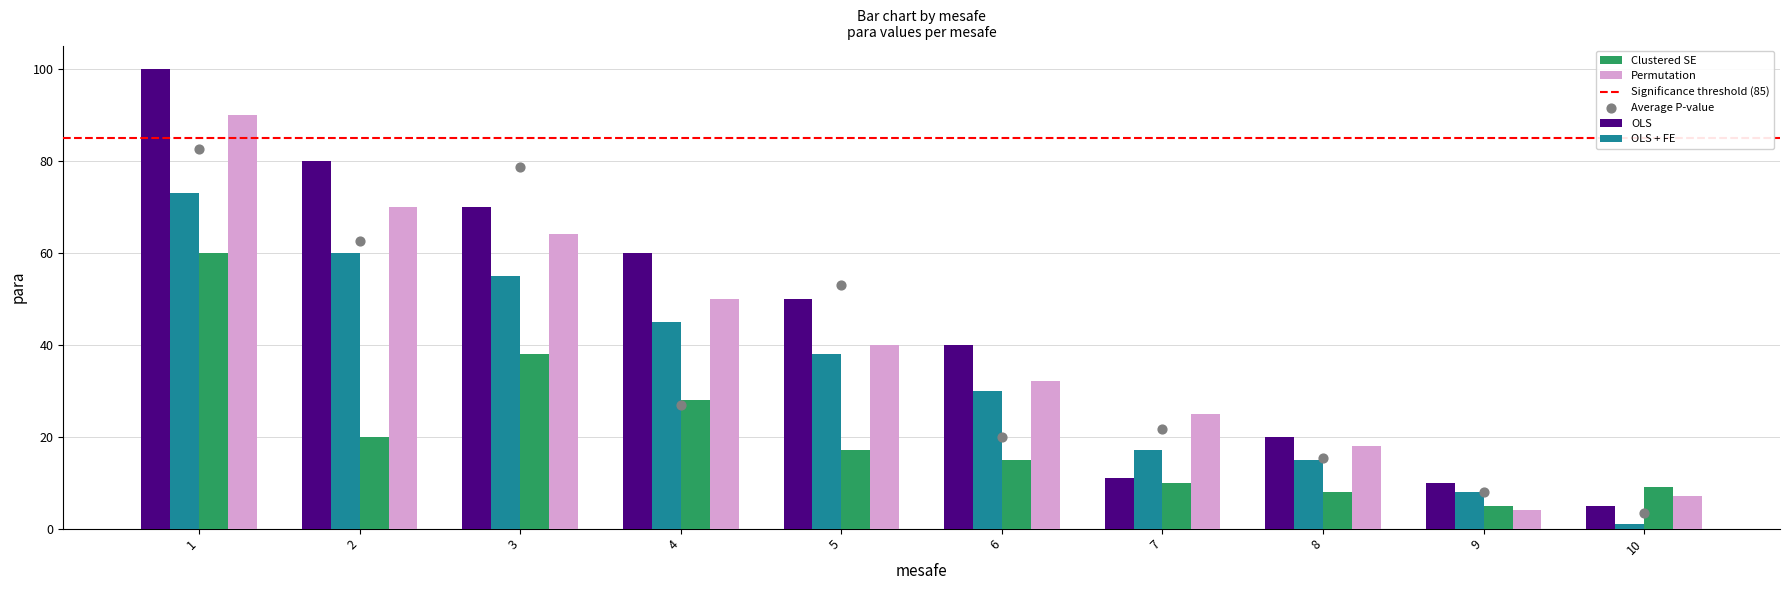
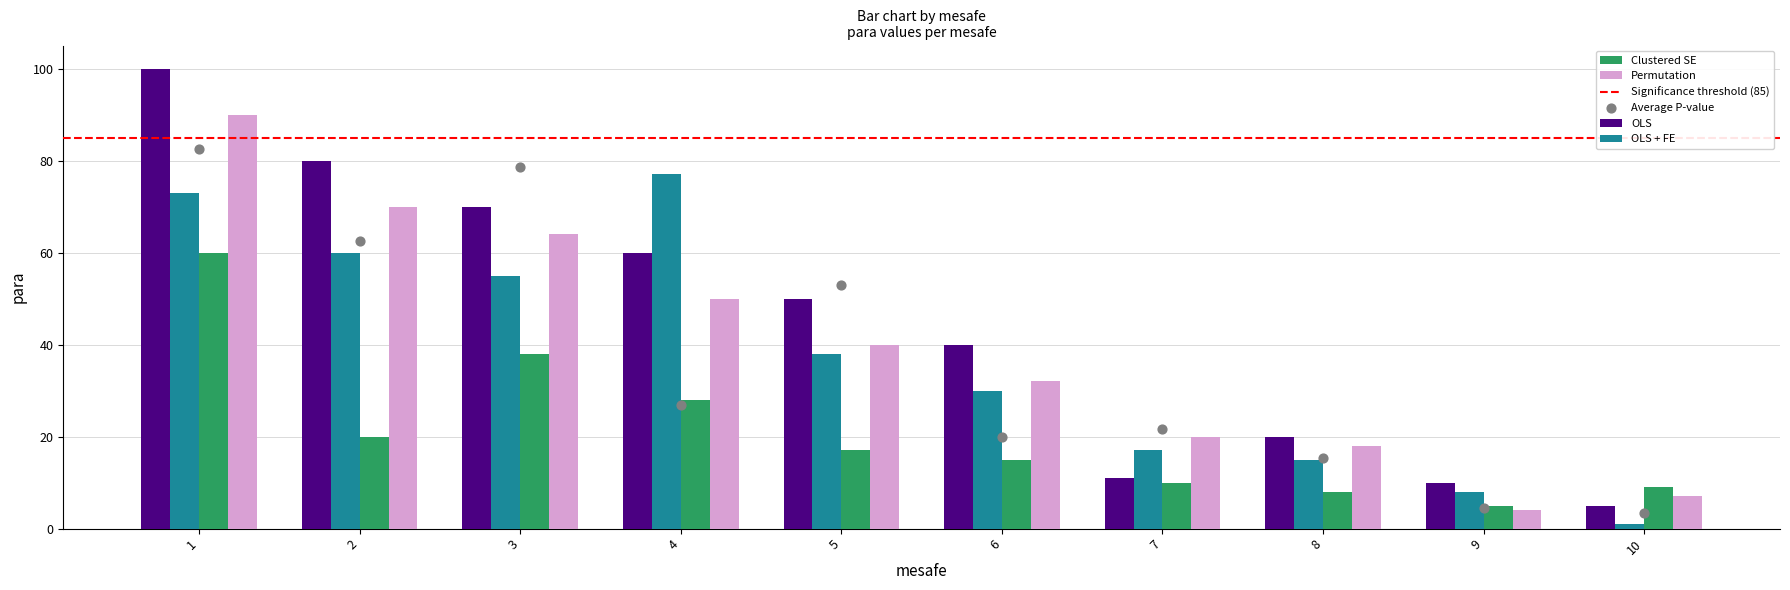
  {
    "OLS": {
      "1": 100,
      "2": 80,
      "3": 70,
      "4": 60,
      "5": 50,
      "6": 40,
      "7": 11,
      "8": 20,
      "9": 10,
      "10": 5
    },
    "Average P-value": {
-     "9": 8
+     "9": 4
    },
    "OLS + FE": {
      "1": 73,
      "2": 60,
      "3": 55,
-     "4": 45,
+     "4": 77,
      "5": 38,
      "6": 30,
      "7": 17,
      "8": 15,
      "9": 8,
      "10": 1
    },
    "Clustered SE": {
      "1": 60,
      "2": 20,
      "3": 38,
      "4": 28,
      "5": 17,
      "6": 15,
      "7": 10,
      "8": 8,
      "9": 5,
      "10": 9
    },
    "Permutation": {
      "1": 90,
      "2": 70,
      "3": 64,
      "4": 50,
      "5": 40,
      "6": 32,
-     "7": 25,
+     "7": 20,
      "8": 18,
      "9": 4,
      "10": 7
    }
  }
